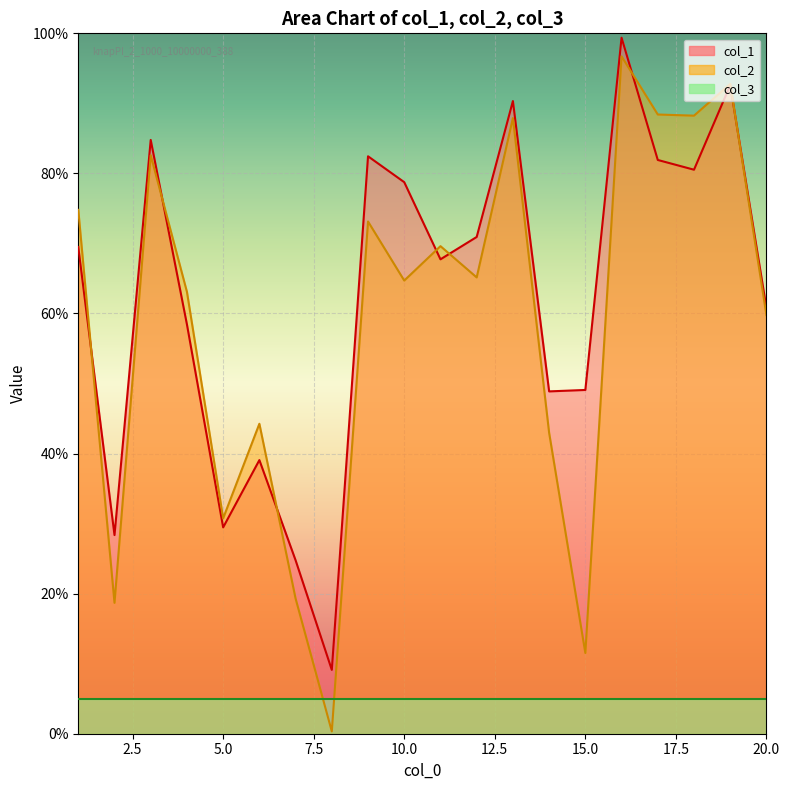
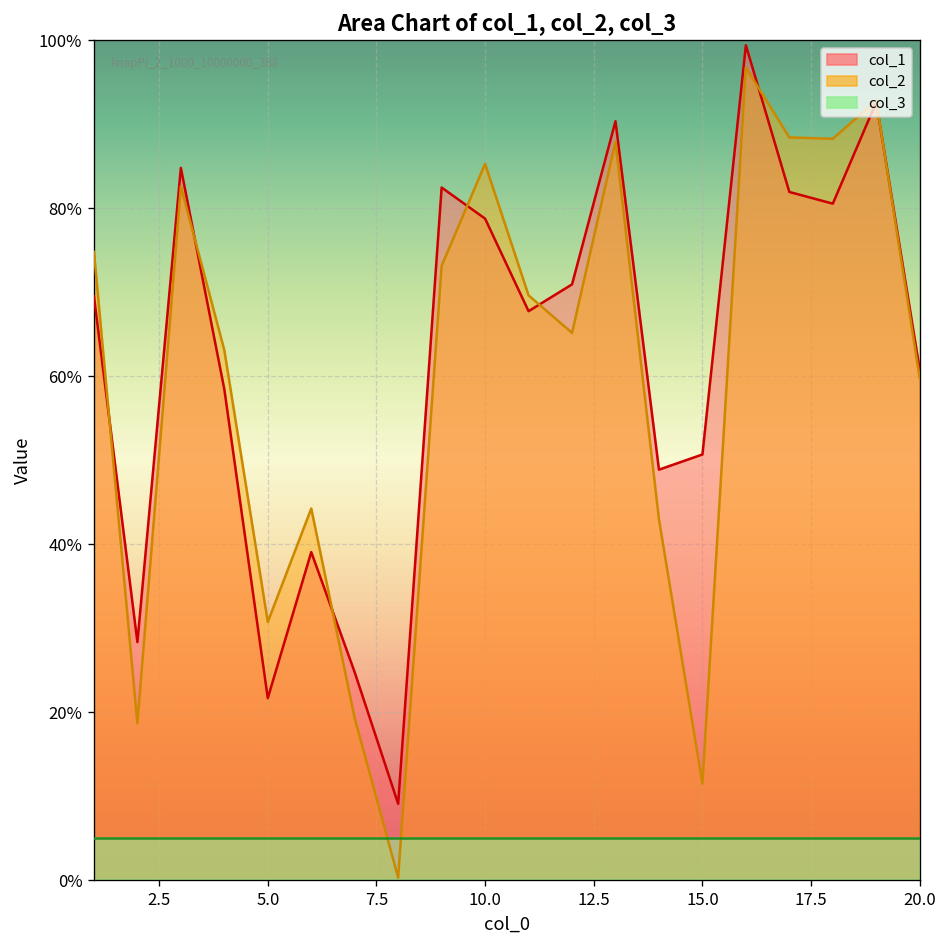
  {
    "col_1": {
-     "5.0": "29%",
+     "5.0": "22%",
      "10.0": "79%",
-     "15.0": "49%",
+     "15.0": "51%",
      "20.0": "61%"
    },
    "col_2": {
      "5.0": "31%",
-     "10.0": "65%",
+     "10.0": "85%",
      "15.0": "12%",
      "20.0": "60%"
    },
    "col_3": {
      "5.0": "5%",
      "10.0": "5%",
      "15.0": "5%",
      "20.0": "5%"
    }
  }
